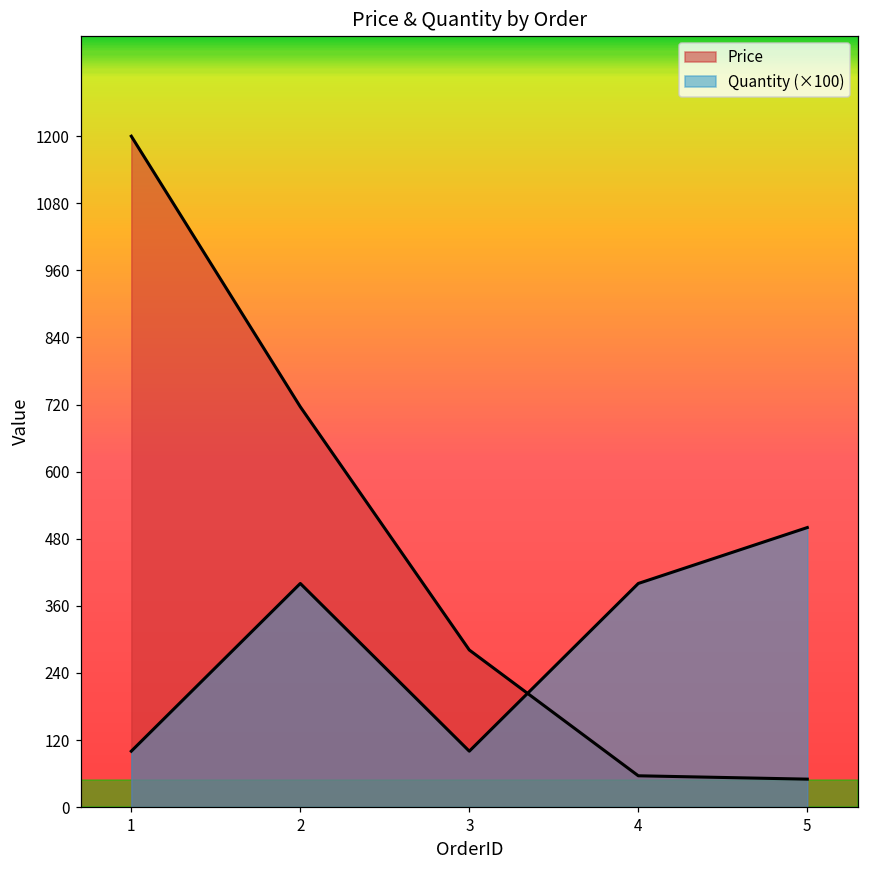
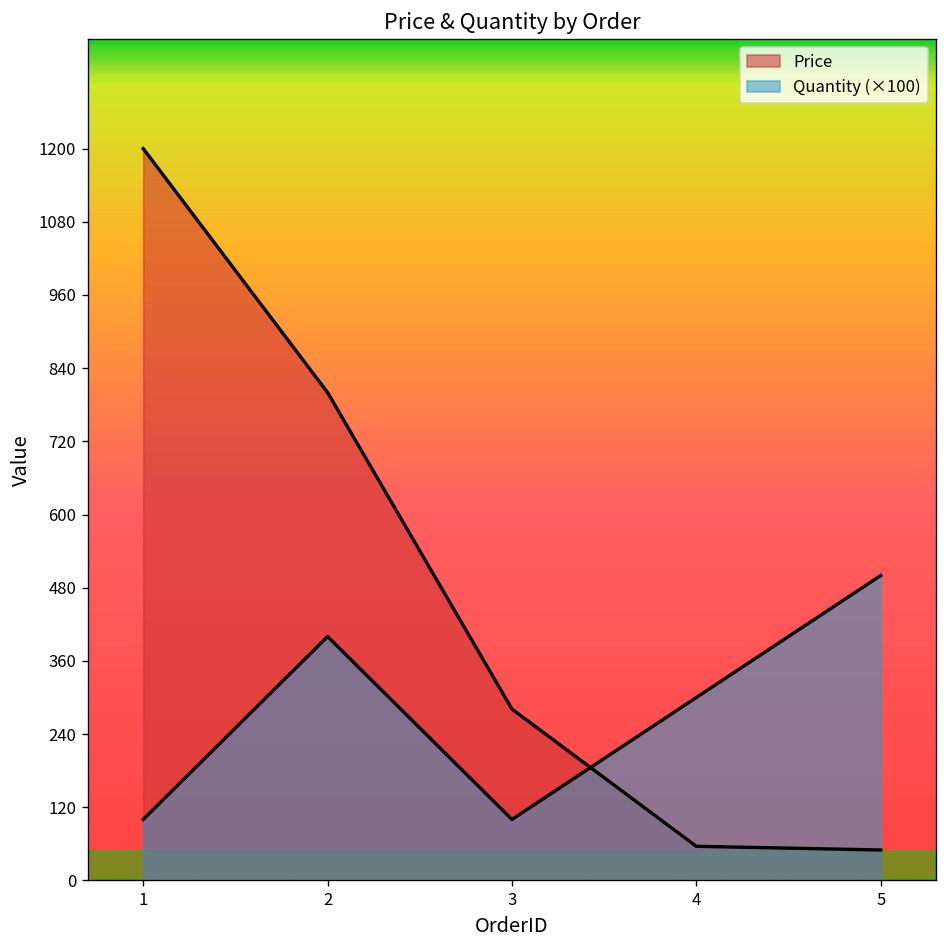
  {
    "Price": {
      "1": 1200,
-     "2": 720,
+     "2": 800,
      "3": 280,
      "4": 60,
      "5": 50
    },
    "Quantity (×100)": {
      "1": 100,
      "2": 400,
      "3": 100,
-     "4": 400,
+     "4": 300,
      "5": 500
    }
  }
